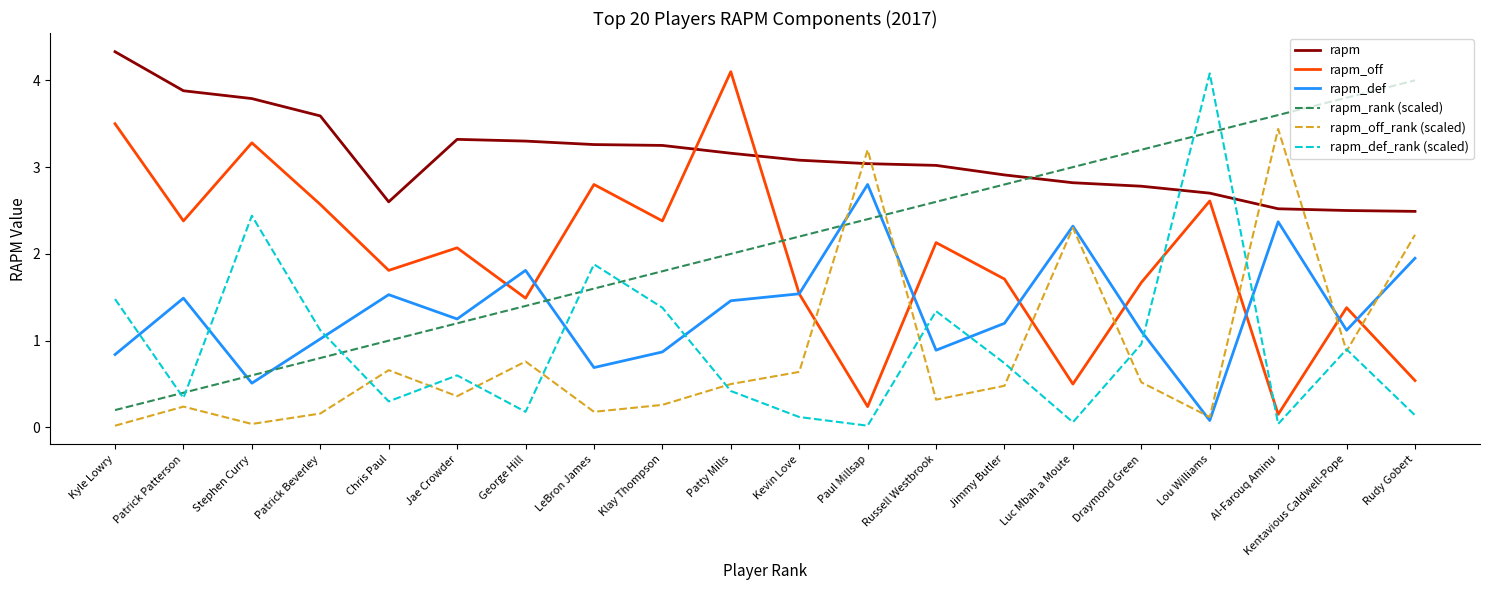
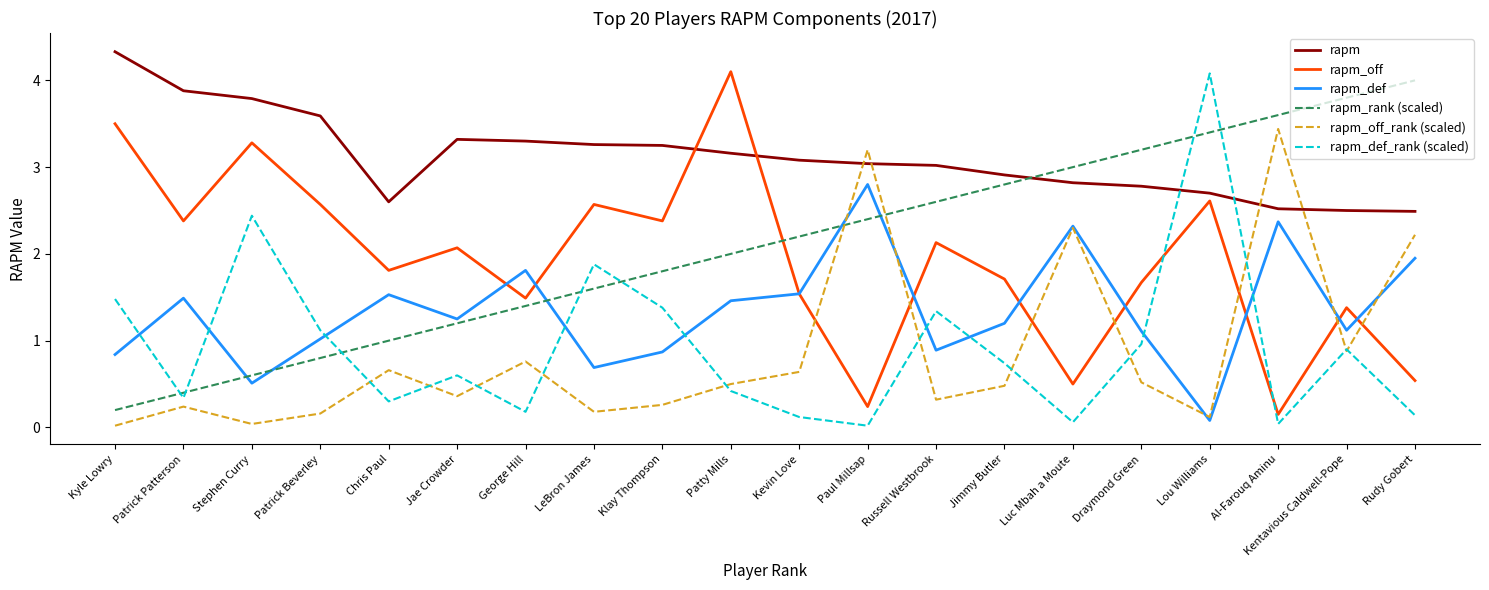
  {
    "rapm": {
      "Kyle Lowry": 4.3,
      "Patrick Patterson": 3.9,
      "Stephen Curry": 3.8,
      "Patrick Beverley": 3.6,
      "Chris Paul": 2.6,
      "Jae Crowder": 3.3,
      "George Hill": 3.3,
      "LeBron James": 3.3,
      "Klay Thompson": 3.3,
      "Patty Mills": 3.2,
      "Kevin Love": 3.1,
      "Paul Millsap": 3.0,
      "Russell Westbrook": 3.0,
      "Jimmy Butler": 2.9,
      "Luc Mbah a Moute": 2.8,
      "Draymond Green": 2.8,
      "Lou Williams": 2.7,
      "Al-Farouq Aminu": 2.5,
      "Kentavious Caldwell-Pope": 2.5,
      "Rudy Gobert": 2.5
    },
    "rapm_off": {
      "Kyle Lowry": 3.5,
      "Patrick Patterson": 2.4,
      "Stephen Curry": 3.3,
      "Patrick Beverley": 2.6,
      "Chris Paul": 1.8,
      "Jae Crowder": 2.1,
      "George Hill": 1.5,
-     "LeBron James": 2.8,
+     "LeBron James": 2.6,
      "Klay Thompson": 2.4,
      "Patty Mills": 4.1,
      "Paul Millsap": 0.2,
      "Russell Westbrook": 2.1,
      "Jimmy Butler": 1.7,
      "Luc Mbah a Moute": 0.5,
      "Draymond Green": 1.7,
      "Lou Williams": 2.6,
      "Al-Farouq Aminu": 0.2,
      "Kentavious Caldwell-Pope": 1.4,
      "Rudy Gobert": 0.5
    },
    "rapm_def": {
      "Kyle Lowry": 0.8,
      "Patrick Patterson": 1.5,
      "Stephen Curry": 0.5,
      "Patrick Beverley": 1.0,
      "Chris Paul": 1.5,
      "Jae Crowder": 1.3,
      "George Hill": 1.8,
      "LeBron James": 0.7,
      "Klay Thompson": 0.9,
      "Patty Mills": 1.5,
      "Paul Millsap": 2.8,
      "Russell Westbrook": 0.9,
      "Jimmy Butler": 1.2,
      "Draymond Green": 1.1,
      "Lou Williams": 0.1,
      "Al-Farouq Aminu": 2.4,
      "Kentavious Caldwell-Pope": 1.1,
      "Rudy Gobert": 2.0
    },
    "rapm_rank (scaled)": {
      "Kyle Lowry": 0.2,
      "Patrick Patterson": 0.4,
      "Stephen Curry": 0.6,
      "Patrick Beverley": 0.8,
      "Chris Paul": 1.0,
      "Jae Crowder": 1.2,
      "George Hill": 1.4,
      "LeBron James": 1.6,
      "Klay Thompson": 1.8,
      "Patty Mills": 2.0,
      "Kevin Love": 2.2,
      "Paul Millsap": 2.4,
      "Russell Westbrook": 2.6,
      "Jimmy Butler": 2.8,
      "Luc Mbah a Moute": 3.0,
      "Draymond Green": 3.2,
      "Lou Williams": 3.4,
      "Al-Farouq Aminu": 3.6
    },
    "rapm_off_rank (scaled)": {
      "Kyle Lowry": 0.0,
      "Patrick Patterson": 0.2,
      "Stephen Curry": 0.0,
      "Patrick Beverley": 0.2,
      "Chris Paul": 0.7,
      "Jae Crowder": 0.4,
      "George Hill": 0.8,
      "LeBron James": 0.2,
      "Klay Thompson": 0.3,
      "Patty Mills": 0.5,
      "Kevin Love": 0.6,
      "Paul Millsap": 3.2,
      "Russell Westbrook": 0.3,
      "Jimmy Butler": 0.5,
      "Draymond Green": 0.5,
      "Lou Williams": 0.1,
      "Al-Farouq Aminu": 3.4,
      "Rudy Gobert": 2.2
    },
    "rapm_def_rank (scaled)": {
      "Kyle Lowry": 1.5,
      "Patrick Patterson": 0.3,
      "Stephen Curry": 2.4,
      "Patrick Beverley": 1.1,
      "Chris Paul": 0.3,
      "Jae Crowder": 0.6,
      "George Hill": 0.2,
      "LeBron James": 1.9,
      "Klay Thompson": 1.4,
      "Patty Mills": 0.4,
      "Kevin Love": 0.1,
      "Paul Millsap": 0.0,
      "Russell Westbrook": 1.3,
      "Jimmy Butler": 0.7,
      "Luc Mbah a Moute": 0.1,
      "Draymond Green": 1.0,
      "Lou Williams": 4.1,
      "Al-Farouq Aminu": 0.0,
      "Rudy Gobert": 0.1
    }
  }
